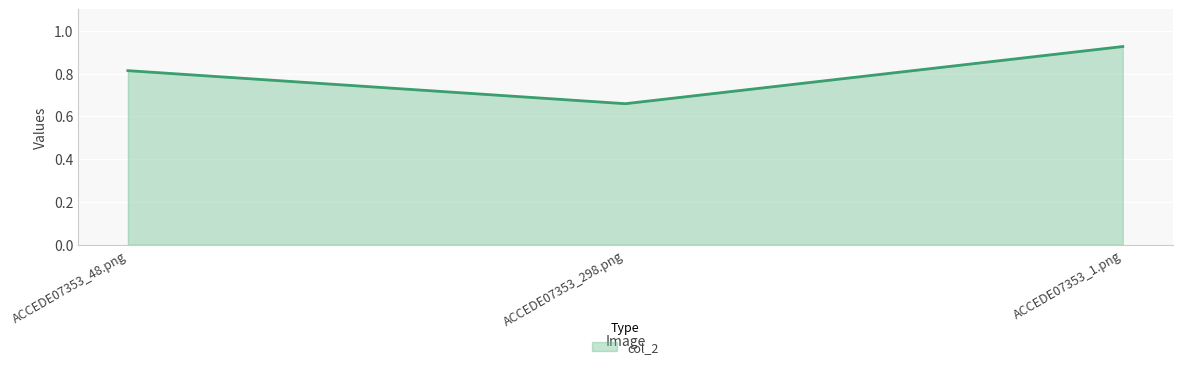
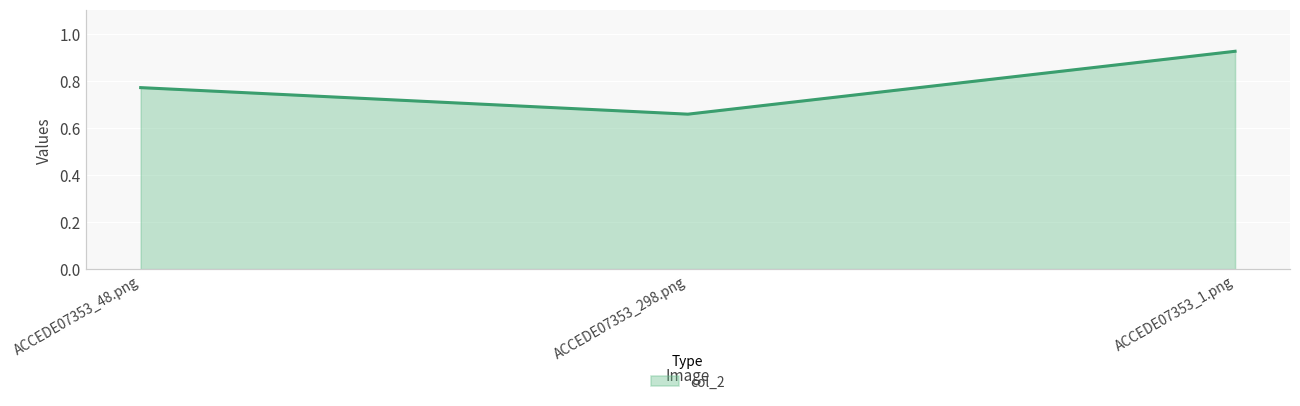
  {
-   "ACCEDE07353_48.png": 0.81,
+   "ACCEDE07353_48.png": 0.77,
    "ACCEDE07353_298.png": 0.66,
    "ACCEDE07353_1.png": 0.93
  }
